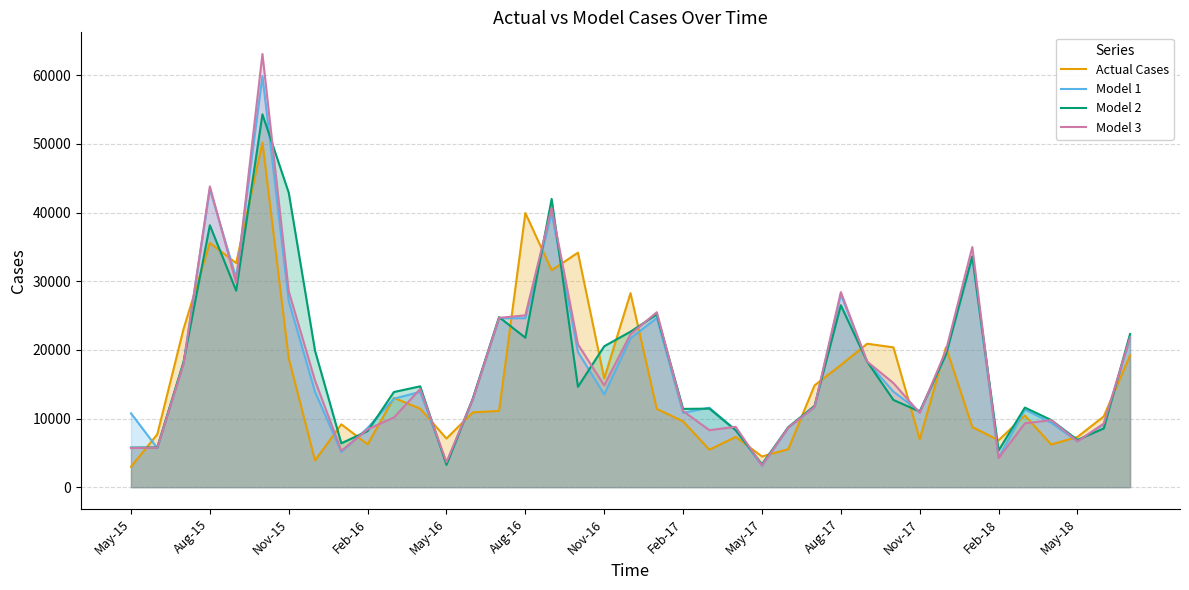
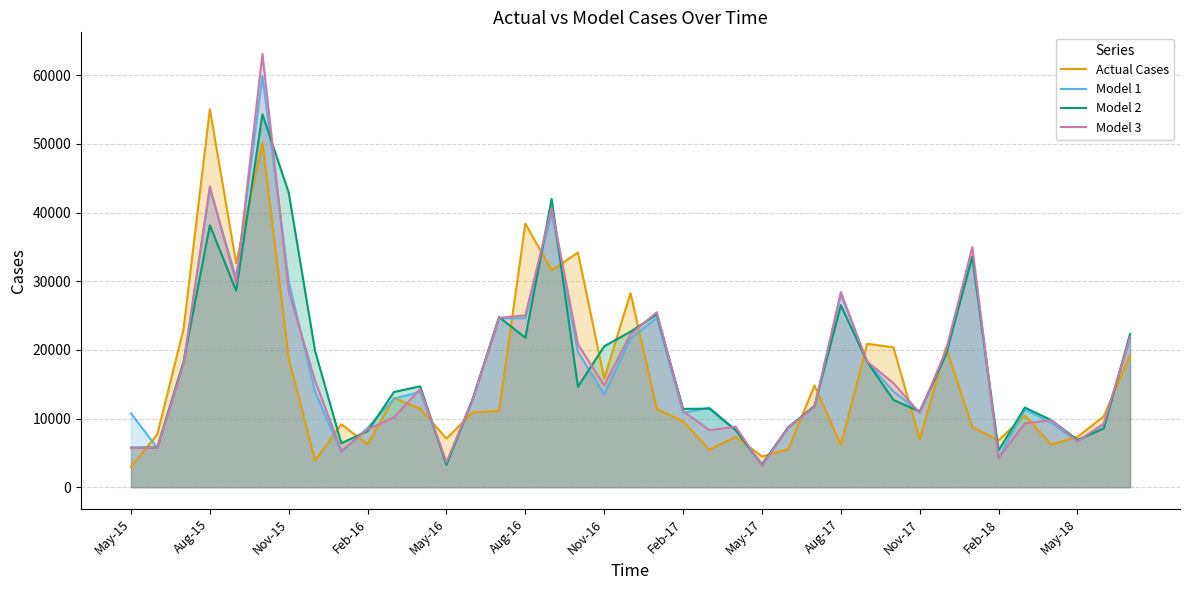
  {
    "Actual Cases": {
      "May-15": 3000,
-     "Aug-15": 36000,
+     "Aug-15": 55000,
      "Nov-15": 19000,
      "Feb-16": 6000,
      "May-16": 7000,
-     "Aug-16": 40000,
+     "Aug-16": 38000,
      "Nov-16": 16000,
      "Feb-17": 10000,
      "May-17": 4000,
-     "Aug-17": 18000,
+     "Aug-17": 6000,
      "Nov-17": 7000,
      "Feb-18": 7000,
      "May-18": 7000
    },
    "Model 1": {
      "May-15": 11000,
      "Aug-15": 43000,
-     "Nov-15": 27000,
+     "Nov-15": 30000,
      "Aug-16": 25000,
      "Nov-16": 14000
    },
    "Model 2": {
      "Aug-15": 38000,
      "Nov-15": 43000,
      "Aug-16": 22000,
      "Nov-16": 21000,
      "Aug-17": 27000,
      "Feb-18": 5000
    },
    "Model 3": {
      "Aug-15": 44000,
      "Nov-15": 29000,
      "Aug-16": 25000,
      "Nov-16": 15000
    }
  }
